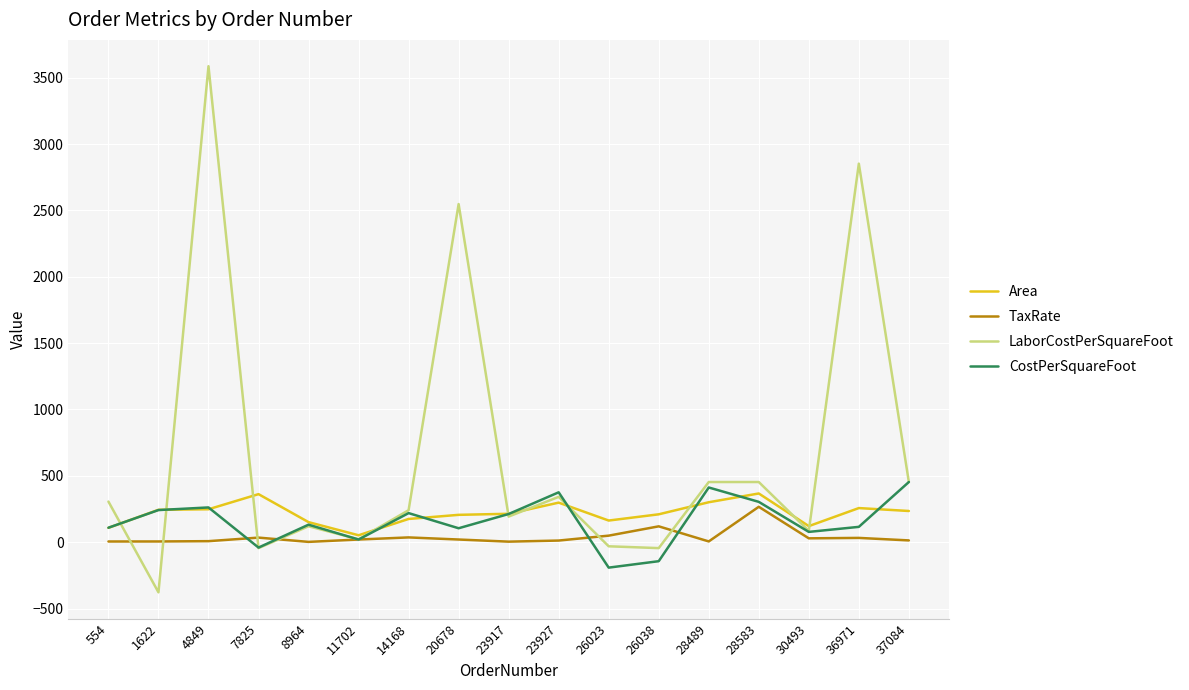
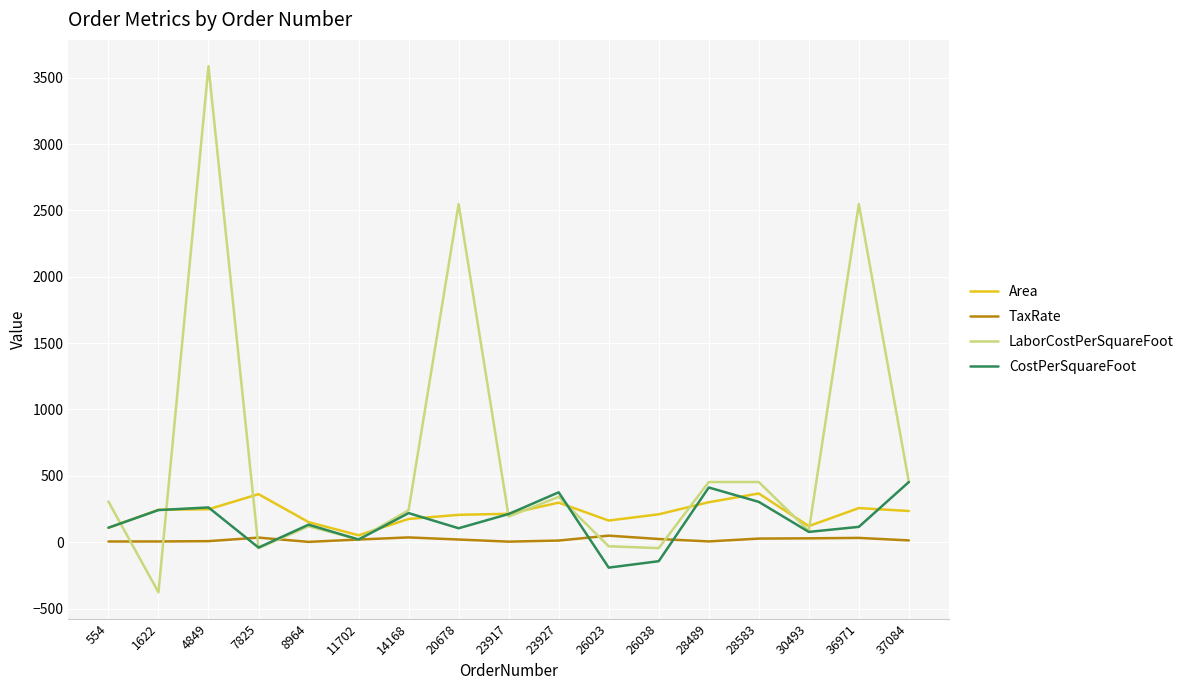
  {
    "Area": {
      "7825": 360,
      "8964": 150,
      "11702": 50,
      "14168": 180,
      "20678": 210,
      "23927": 300,
      "26023": 160,
      "26038": 210,
      "28489": 300,
      "28583": 370,
      "30493": 120,
      "36971": 260,
      "37084": 240
    },
    "TaxRate": {
      "554": 10,
      "1622": 10,
      "4849": 10,
      "7825": 30,
      "8964": 0,
      "14168": 40,
      "20678": 20,
      "23917": 0,
      "23927": 10,
      "26023": 50,
-     "26038": 120,
+     "26038": 20,
      "28489": 10,
-     "28583": 270,
+     "28583": 30,
      "30493": 30,
      "36971": 30,
      "37084": 10
    },
    "LaborCostPerSquareFoot": {
      "554": 310,
      "1622": -380,
      "4849": 3590,
      "14168": 240,
      "20678": 2550,
      "23917": 190,
      "23927": 340,
      "26023": -30,
      "26038": -40,
      "28489": 450,
      "28583": 450,
-     "36971": 2850
+     "36971": 2550
    },
    "CostPerSquareFoot": {
      "14168": 220,
      "20678": 100,
      "23927": 380,
      "26023": -190,
      "26038": -140,
      "28489": 410,
      "28583": 300,
      "36971": 120
    }
  }
